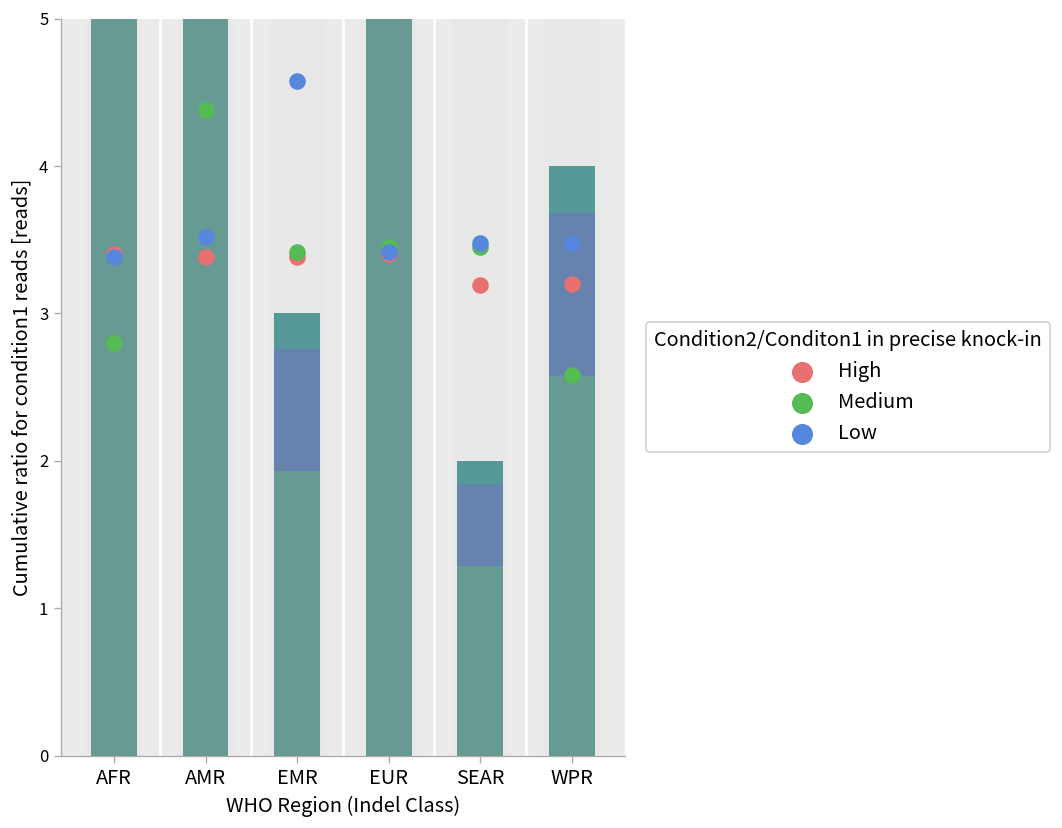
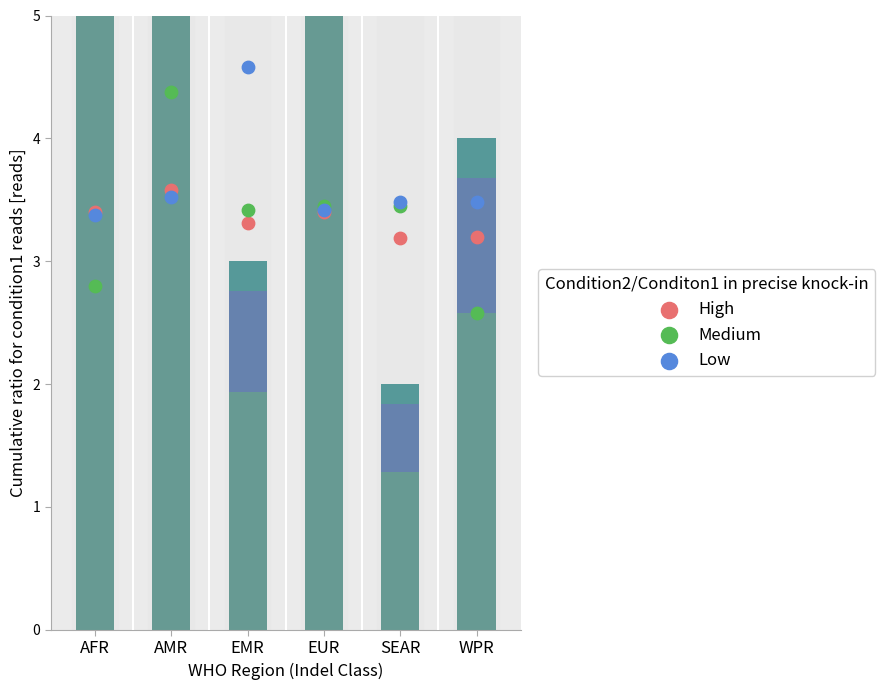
  {
    "High": {
-     "AMR": 3.38,
-     "EMR": 3.38
+     "AMR": 3.58,
+     "EMR": 3.31
    }
  }
